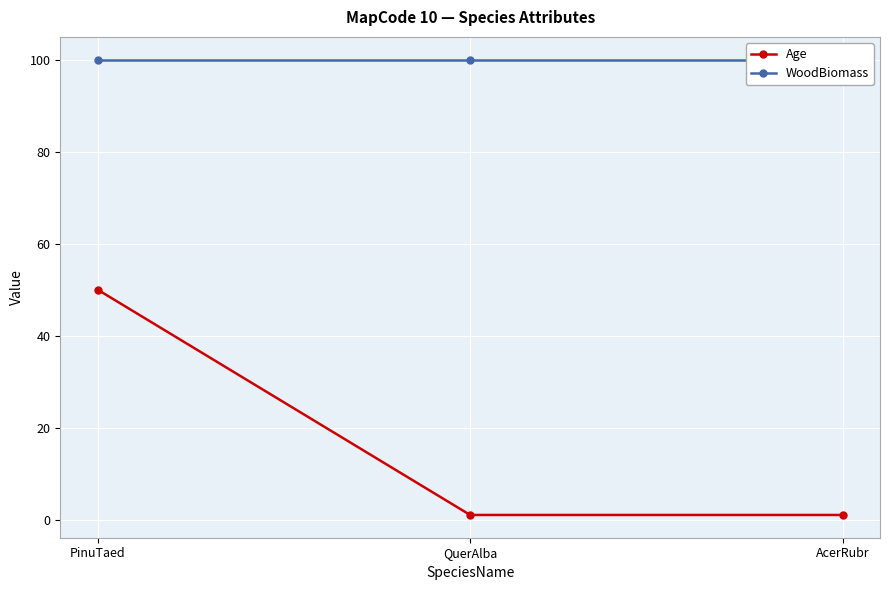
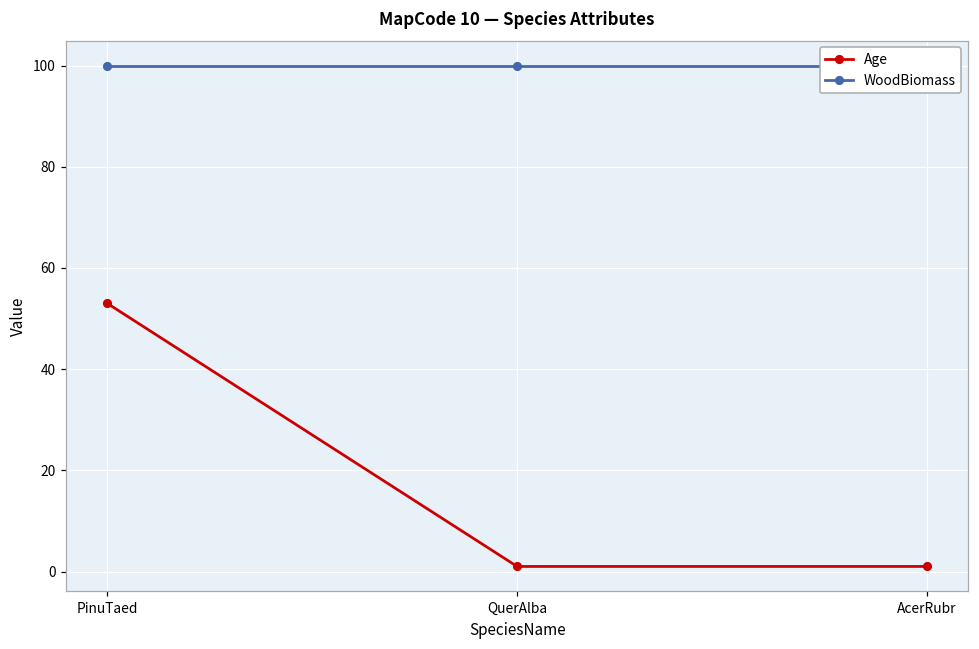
  {
    "Age": {
-     "PinuTaed": 50,
+     "PinuTaed": 53,
      "QuerAlba": 1,
      "AcerRubr": 1
    },
    "WoodBiomass": {
      "PinuTaed": 100,
      "QuerAlba": 100
    }
  }
